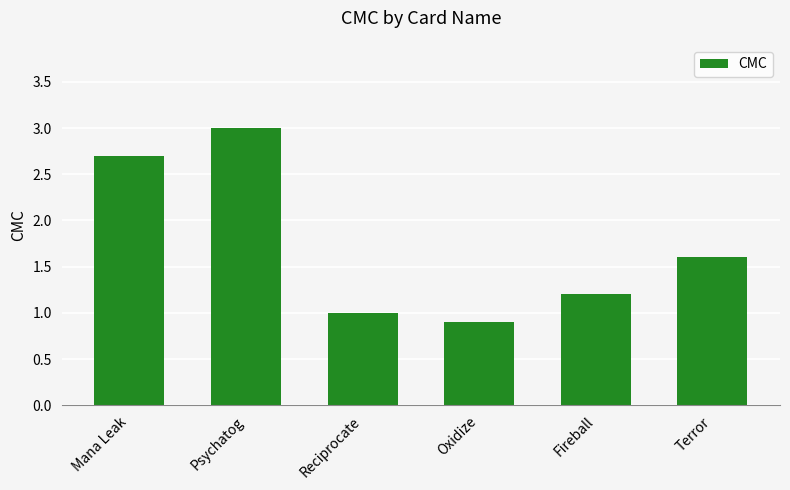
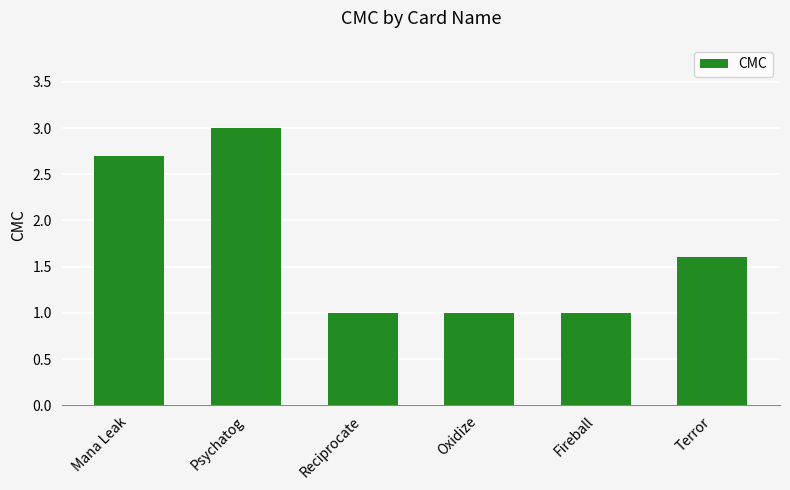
  {
    "Mana Leak": 2.7,
    "Psychatog": 3.0,
    "Reciprocate": 1.0,
-   "Oxidize": 0.9,
-   "Fireball": 1.2,
+   "Oxidize": 1.0,
+   "Fireball": 1.0,
    "Terror": 1.6
  }
